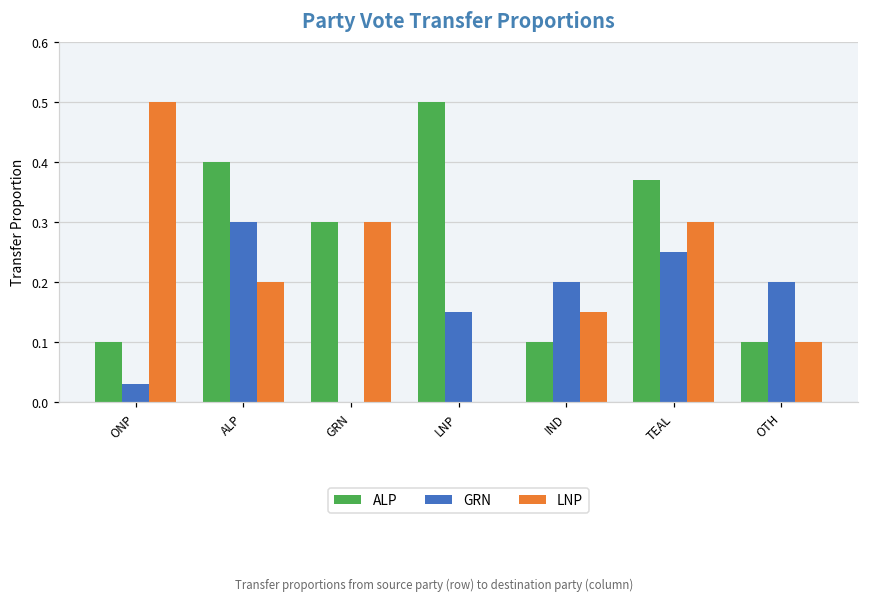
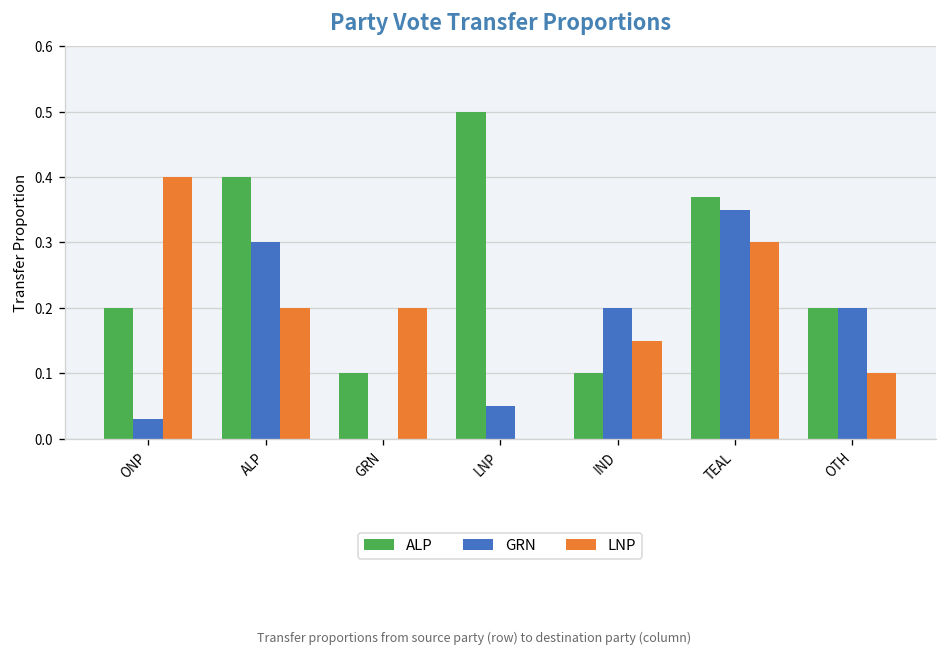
  {
    "ALP": {
-     "ONP": 0.1,
+     "ONP": 0.2,
      "ALP": 0.4,
-     "GRN": 0.3,
+     "GRN": 0.1,
      "LNP": 0.5,
      "IND": 0.1,
      "TEAL": 0.37,
-     "OTH": 0.1
+     "OTH": 0.2
    },
    "GRN": {
      "ONP": 0.03,
      "ALP": 0.30,
      "GRN": 0.00,
-     "LNP": 0.15,
+     "LNP": 0.05,
      "IND": 0.20,
-     "TEAL": 0.25,
+     "TEAL": 0.35,
      "OTH": 0.20
    },
    "LNP": {
-     "ONP": 0.5,
+     "ONP": 0.4,
      "ALP": 0.2,
-     "GRN": 0.3,
+     "GRN": 0.2,
      "LNP": 0.0,
      "IND": 0.15,
      "TEAL": 0.3,
      "OTH": 0.1
    }
  }
